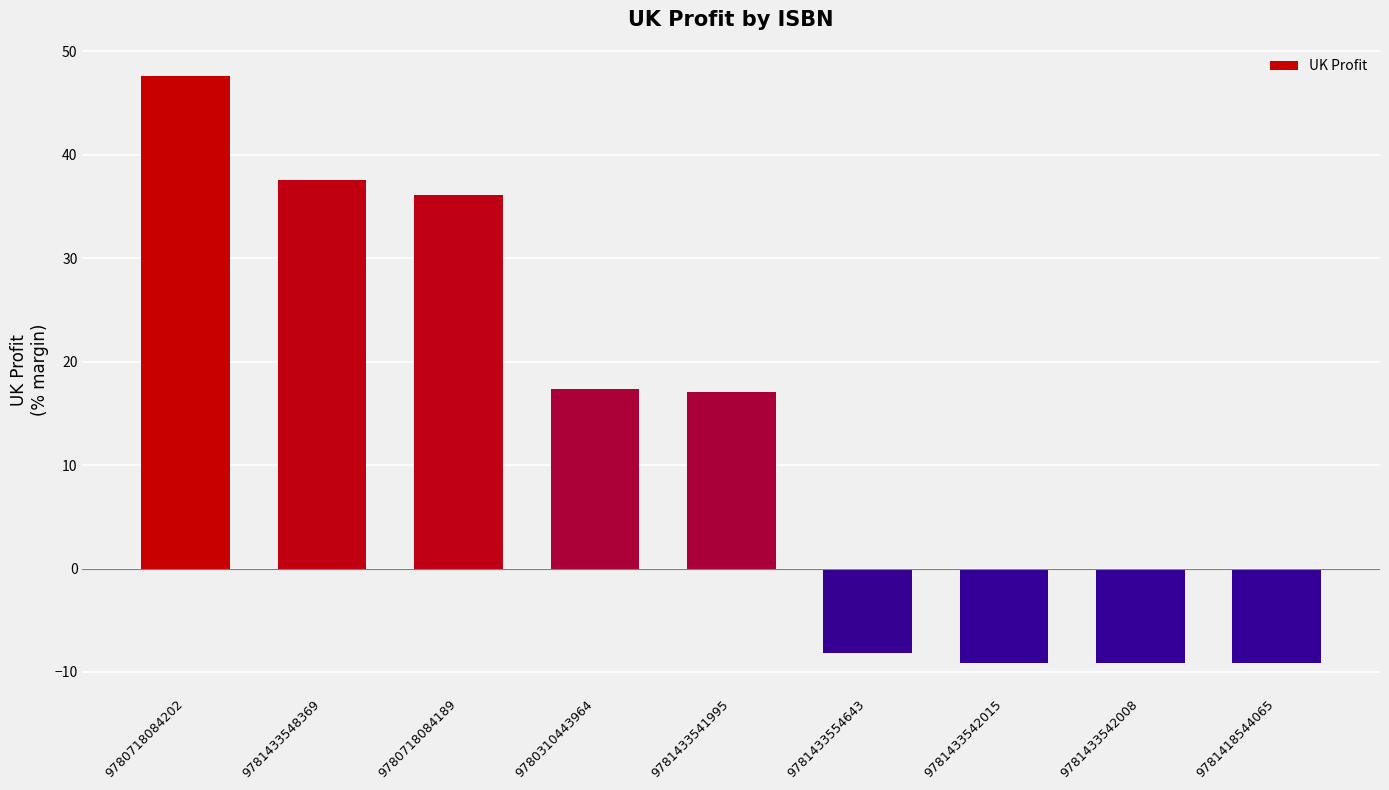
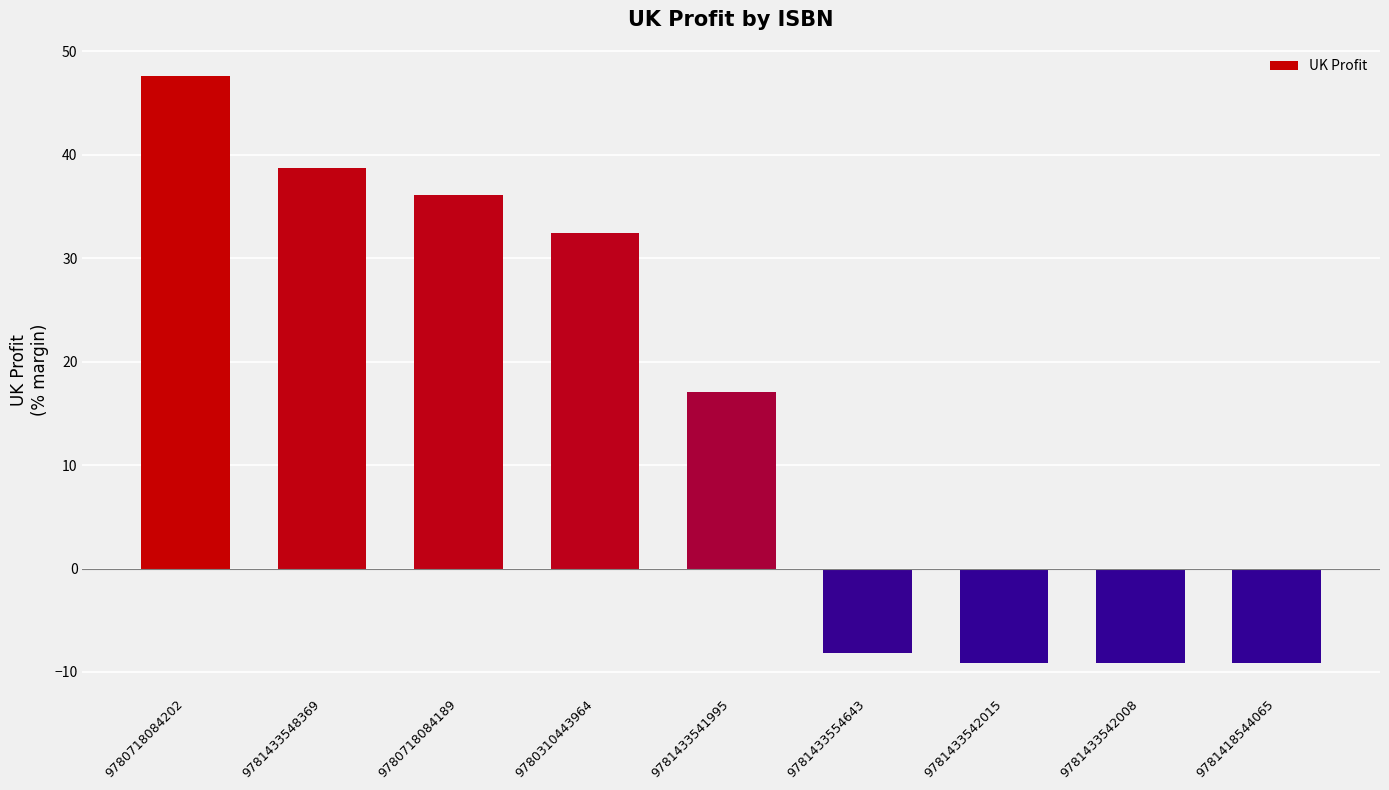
  {
    "9780718084202": 47.6,
-   "9781433548369": 37.6,
+   "9781433548369": 38.7,
    "9780718084189": 36.1,
-   "9780310443964": 17.4,
+   "9780310443964": 32.4,
    "9781433541995": 17.0,
    "9781433554643": -8.2,
    "9781433542015": -9.2,
    "9781433542008": -9.2,
    "9781418544065": -9.2
  }
